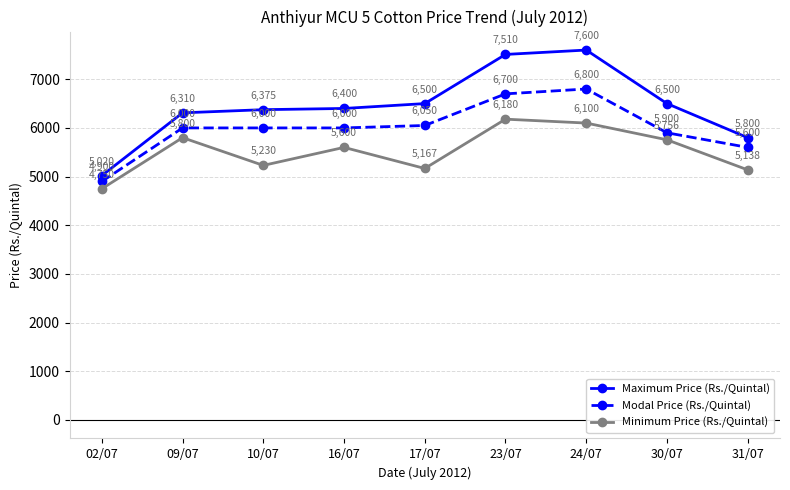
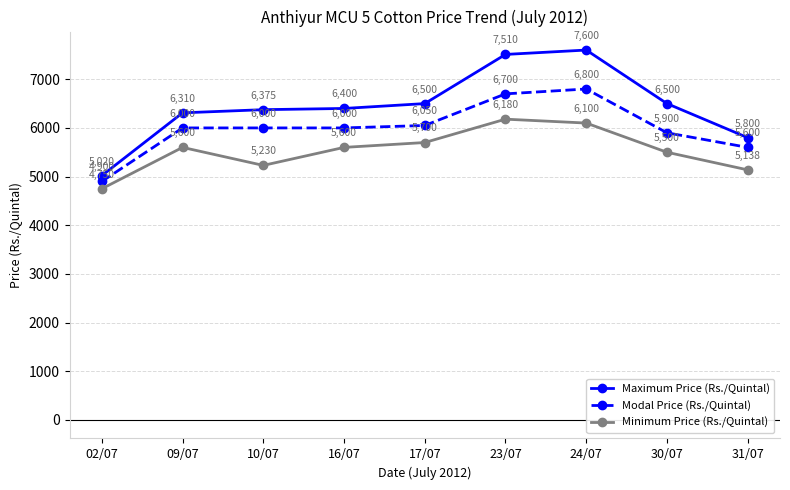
  {
    "Minimum Price (Rs./Quintal)": {
-     "09/07": "5,800",
+     "09/07": "5,600",
      "10/07": "5,230",
-     "17/07": "5,167",
+     "17/07": "5,700",
      "23/07": "6,180",
      "24/07": "6,100",
-     "30/07": "5,756",
+     "30/07": "5,500",
      "31/07": "5,138"
    }
  }
